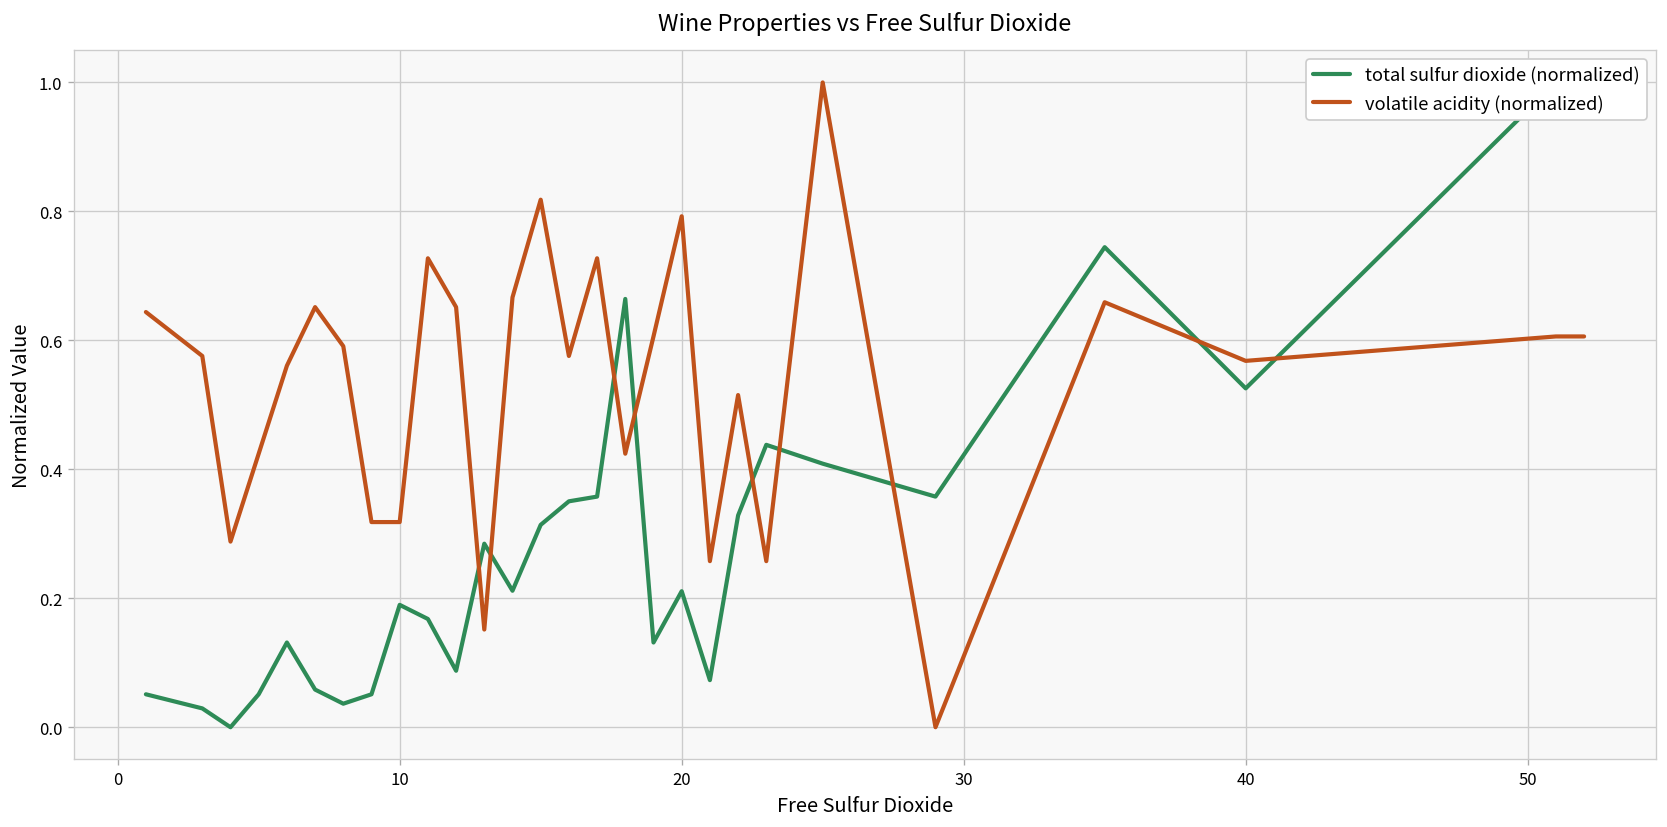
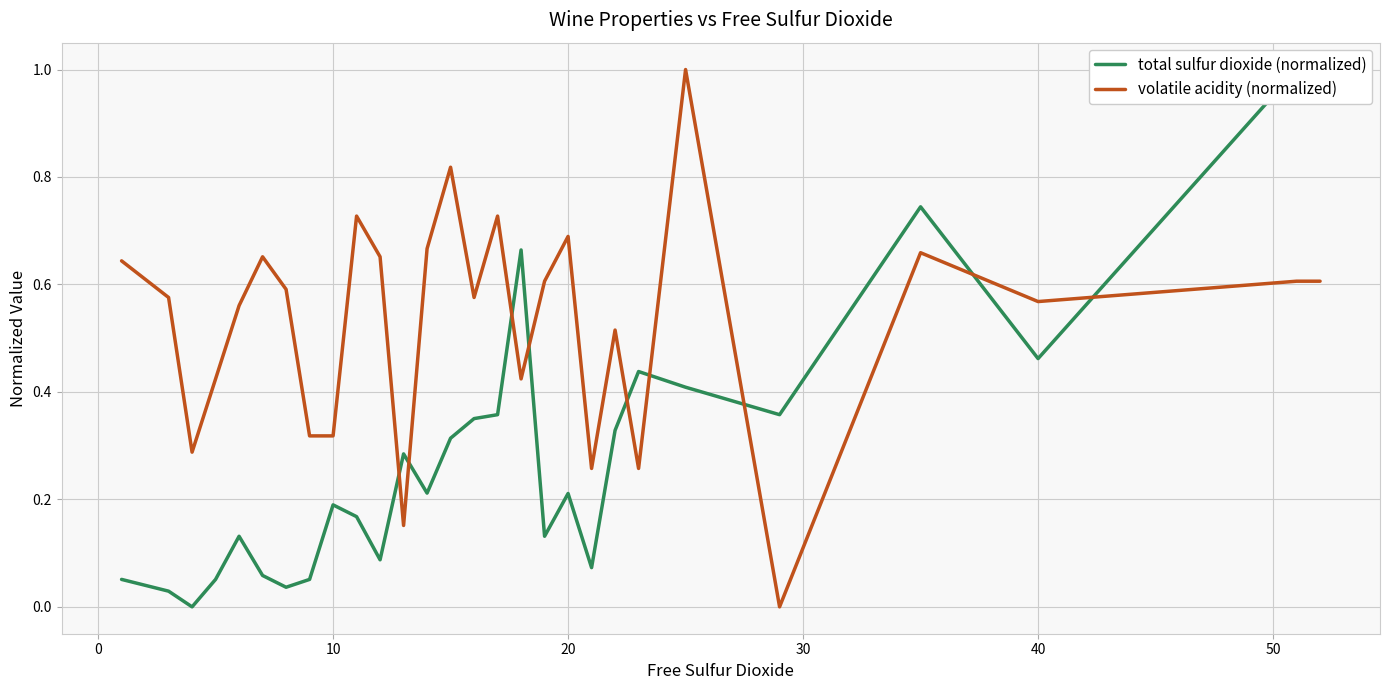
  {
    "total sulfur dioxide (normalized)": {
      "10": 0.19,
      "20": 0.21,
-     "40": 0.53
+     "40": 0.46
    },
    "volatile acidity (normalized)": {
      "10": 0.32,
-     "20": 0.79,
+     "20": 0.69,
      "40": 0.57
    }
  }
